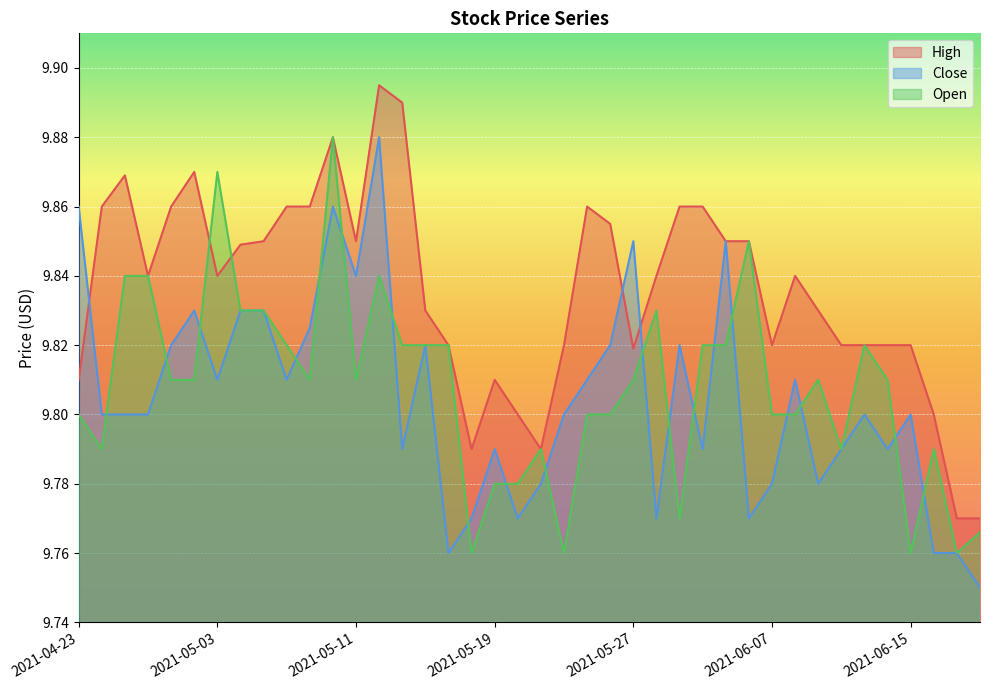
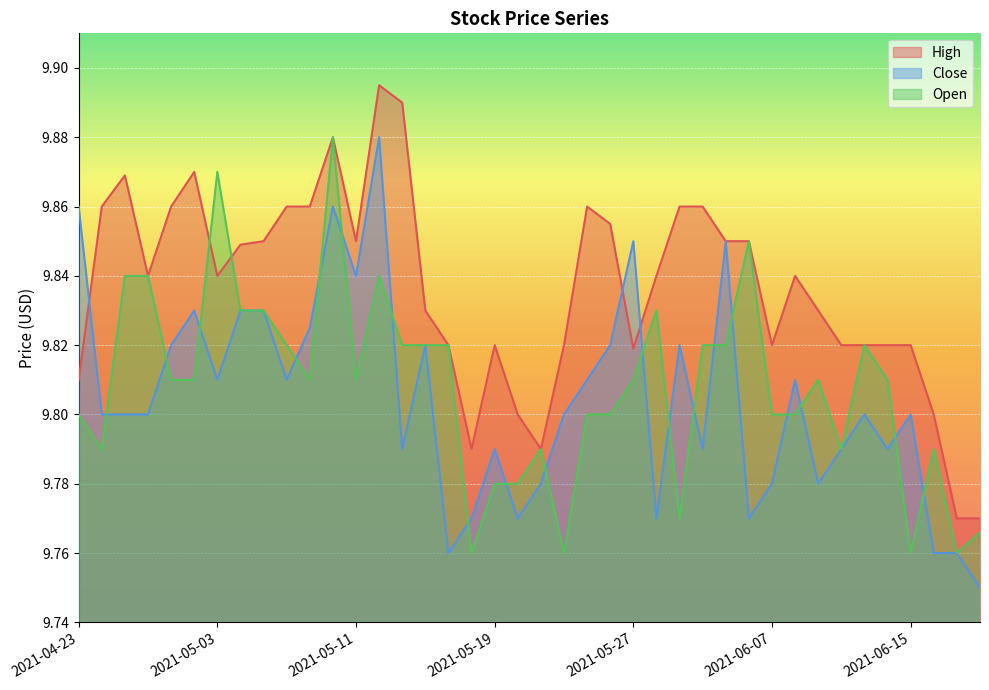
  {
    "High": {
      "2021-04-23": 9.81,
      "2021-05-03": 9.84,
      "2021-05-11": 9.85,
-     "2021-05-19": 9.81,
+     "2021-05-19": 9.82,
      "2021-05-27": 9.819,
      "2021-06-07": 9.82,
      "2021-06-15": 9.82
    },
    "Close": {
      "2021-04-23": 9.86,
      "2021-05-03": 9.81,
      "2021-05-11": 9.84,
      "2021-05-19": 9.79,
      "2021-05-27": 9.85,
      "2021-06-07": 9.78,
      "2021-06-15": 9.80
    },
    "Open": {
      "2021-04-23": 9.80,
      "2021-05-03": 9.87,
      "2021-05-11": 9.81,
      "2021-05-19": 9.78,
      "2021-05-27": 9.81,
      "2021-06-07": 9.80,
      "2021-06-15": 9.76
    }
  }
